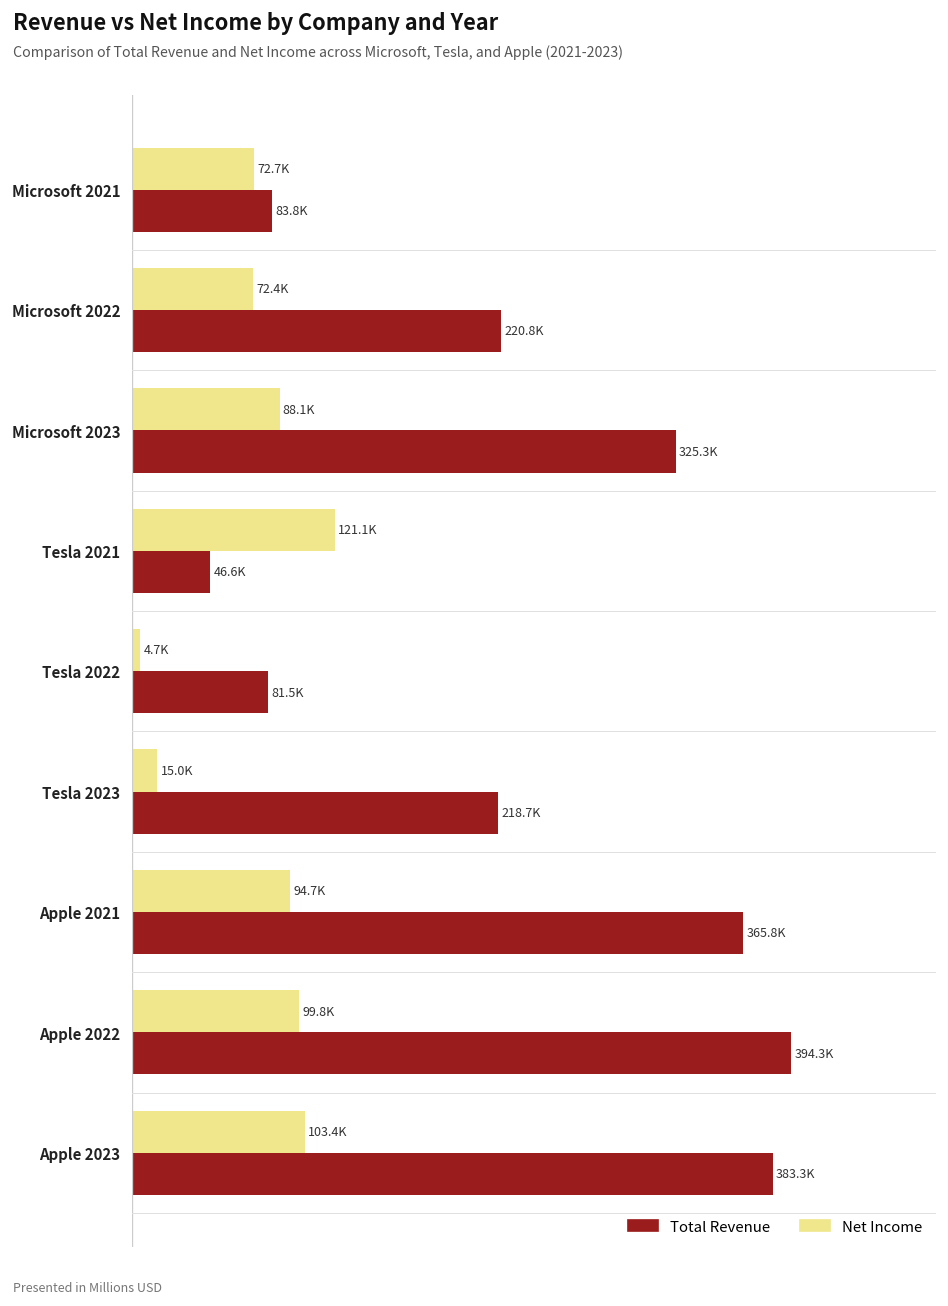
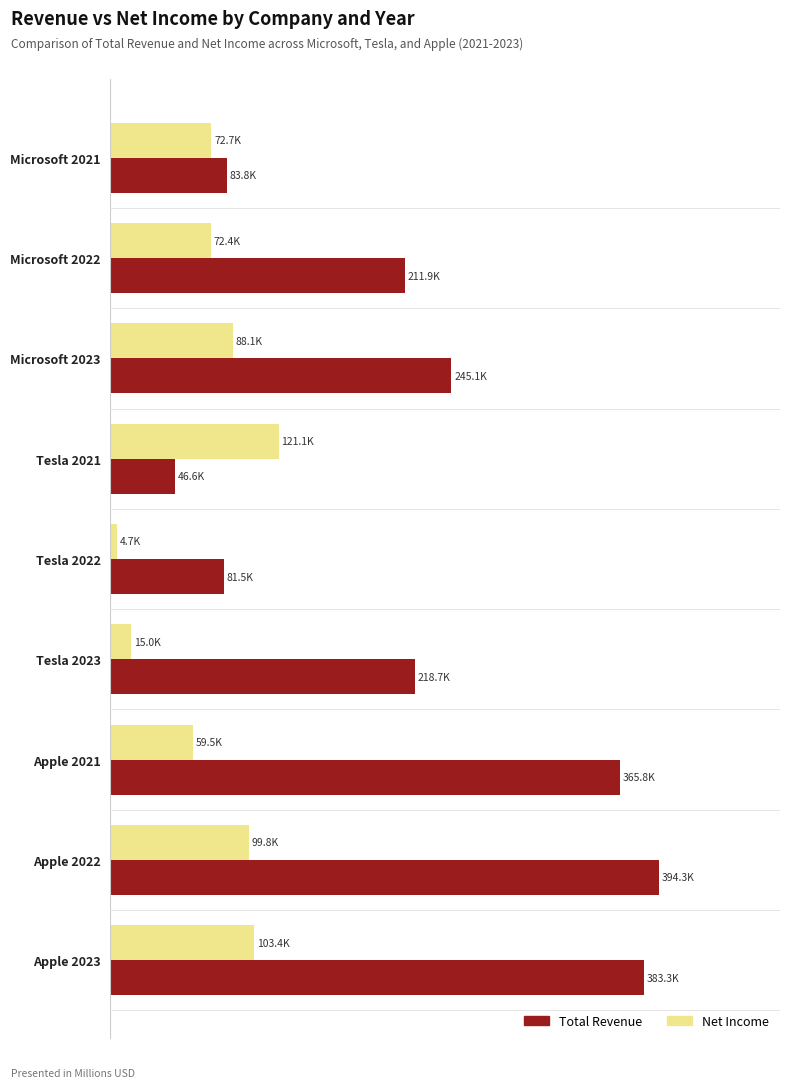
  {
    "Total Revenue": {
      "Microsoft 2021": "83.8K",
-     "Microsoft 2022": "220.8K",
-     "Microsoft 2023": "325.3K",
+     "Microsoft 2022": "211.9K",
+     "Microsoft 2023": "245.1K",
      "Tesla 2021": "46.6K",
      "Tesla 2022": "81.5K",
      "Tesla 2023": "218.7K",
      "Apple 2021": "365.8K",
      "Apple 2022": "394.3K",
      "Apple 2023": "383.3K"
    },
    "Net Income": {
      "Microsoft 2021": "72.7K",
      "Microsoft 2022": "72.4K",
      "Microsoft 2023": "88.1K",
      "Tesla 2021": "121.1K",
      "Tesla 2022": "4.7K",
      "Tesla 2023": "15.0K",
-     "Apple 2021": "94.7K",
+     "Apple 2021": "59.5K",
      "Apple 2022": "99.8K",
      "Apple 2023": "103.4K"
    }
  }
